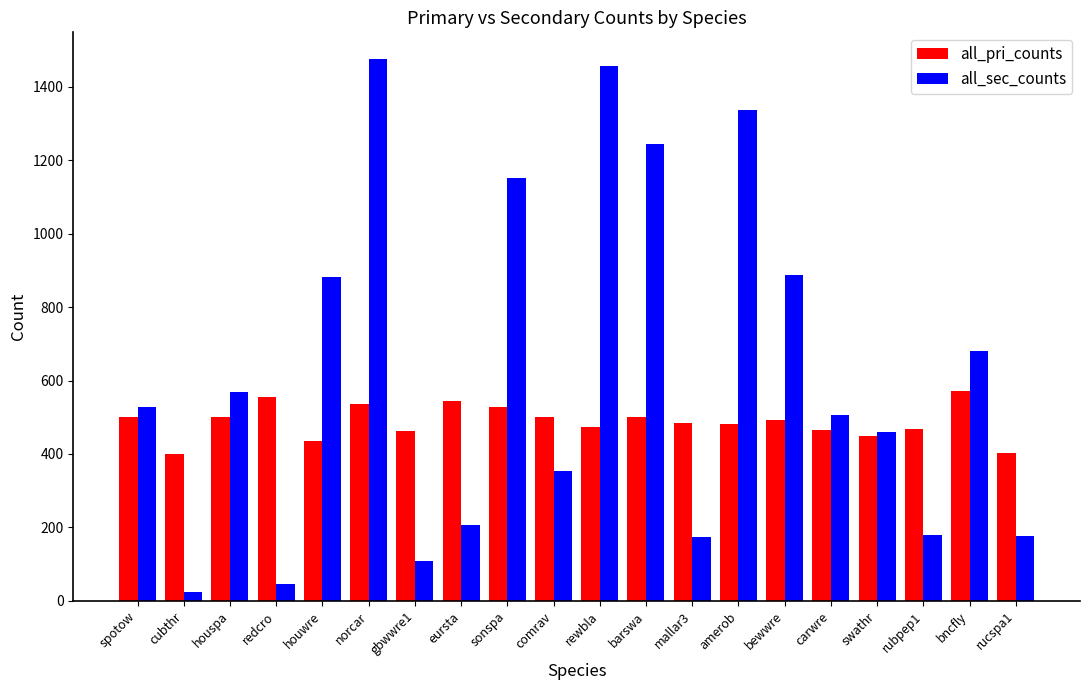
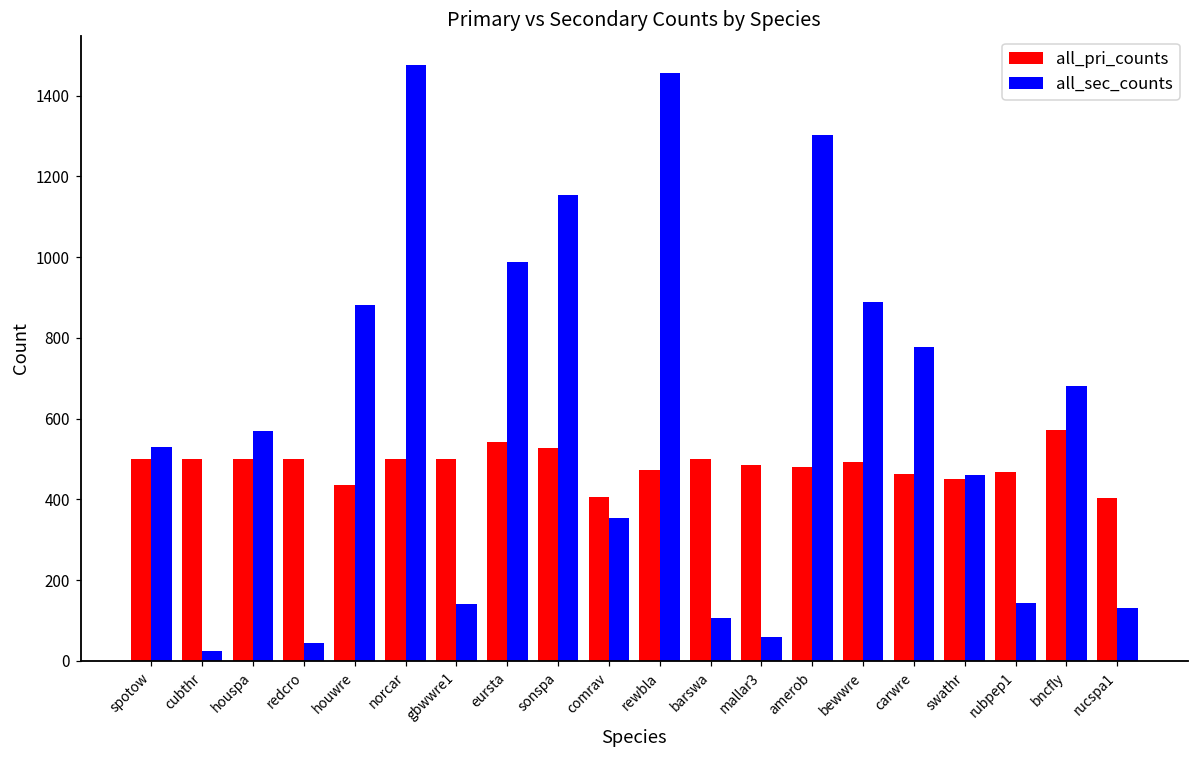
  {
    "all_pri_counts": {
      "spotow": 500,
-     "cubthr": 400,
+     "cubthr": 500,
      "houspa": 500,
-     "redcro": 560,
+     "redcro": 500,
      "houwre": 440,
-     "norcar": 540,
-     "gbwwre1": 460,
+     "norcar": 500,
+     "gbwwre1": 500,
      "eursta": 540,
      "sonspa": 530,
-     "comrav": 500,
+     "comrav": 410,
      "rewbla": 470,
      "barswa": 500,
      "mallar3": 480,
      "amerob": 480,
      "bewwre": 490,
      "carwre": 460,
      "swathr": 450,
      "rubpep1": 470,
      "bncfly": 570,
      "rucspa1": 400
    },
    "all_sec_counts": {
      "spotow": 530,
      "cubthr": 30,
      "houspa": 570,
      "redcro": 50,
      "houwre": 880,
      "norcar": 1480,
-     "gbwwre1": 110,
-     "eursta": 210,
+     "gbwwre1": 140,
+     "eursta": 990,
      "sonspa": 1150,
      "comrav": 350,
      "rewbla": 1460,
-     "barswa": 1250,
-     "mallar3": 180,
-     "amerob": 1340,
+     "barswa": 110,
+     "mallar3": 60,
+     "amerob": 1300,
      "bewwre": 890,
-     "carwre": 510,
+     "carwre": 780,
      "swathr": 460,
-     "rubpep1": 180,
+     "rubpep1": 140,
      "bncfly": 680,
-     "rucspa1": 180
+     "rucspa1": 130
    }
  }
